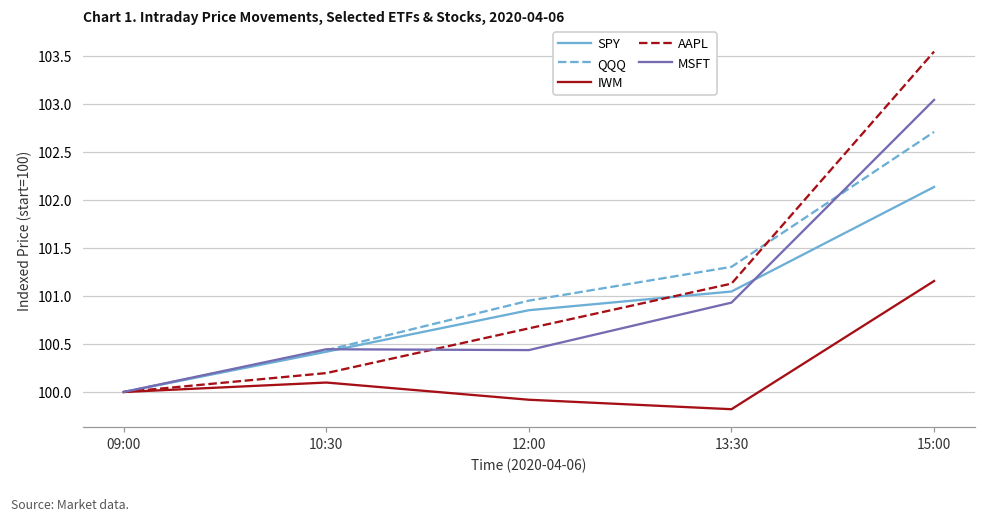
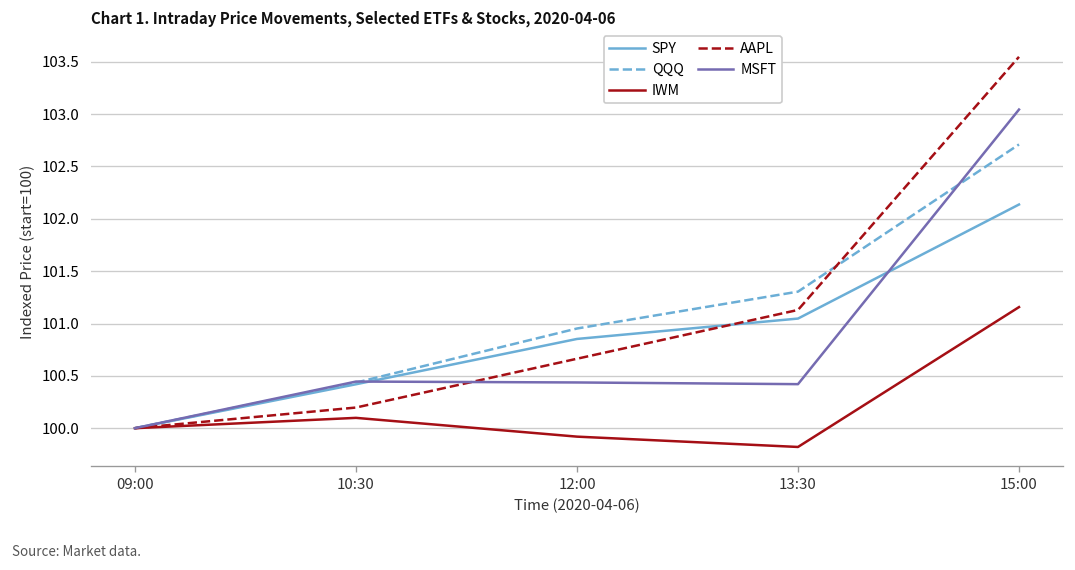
  {
    "MSFT": {
      "12:00": 100.4,
-     "13:30": 100.9,
+     "13:30": 100.4,
      "15:00": 103.0
    }
  }
